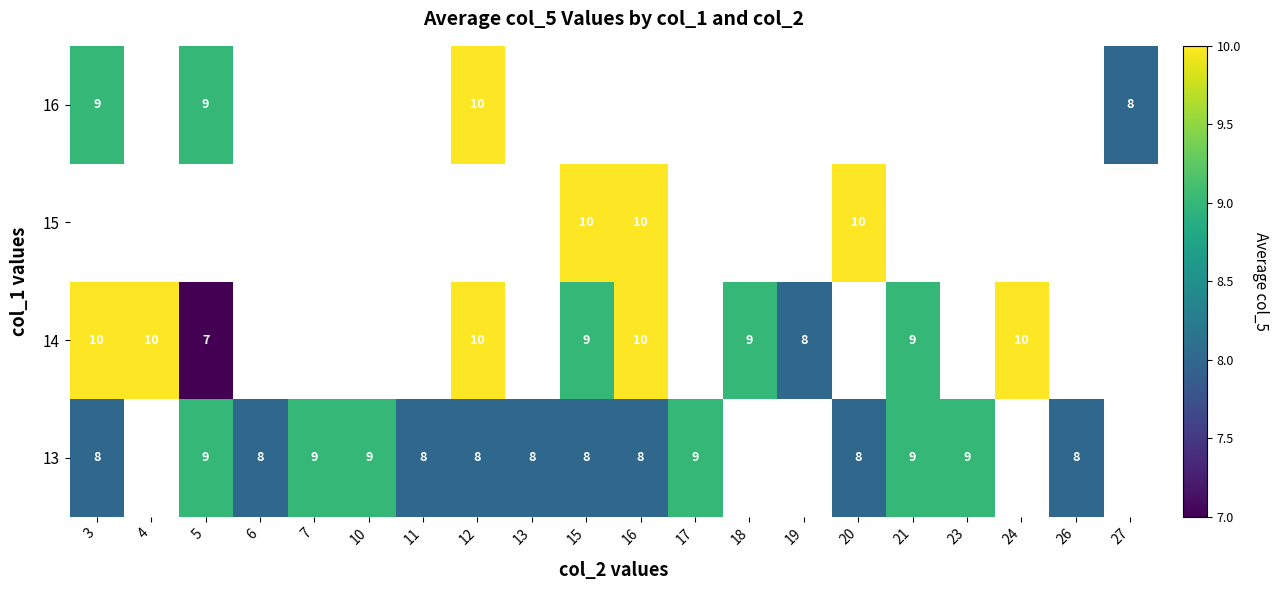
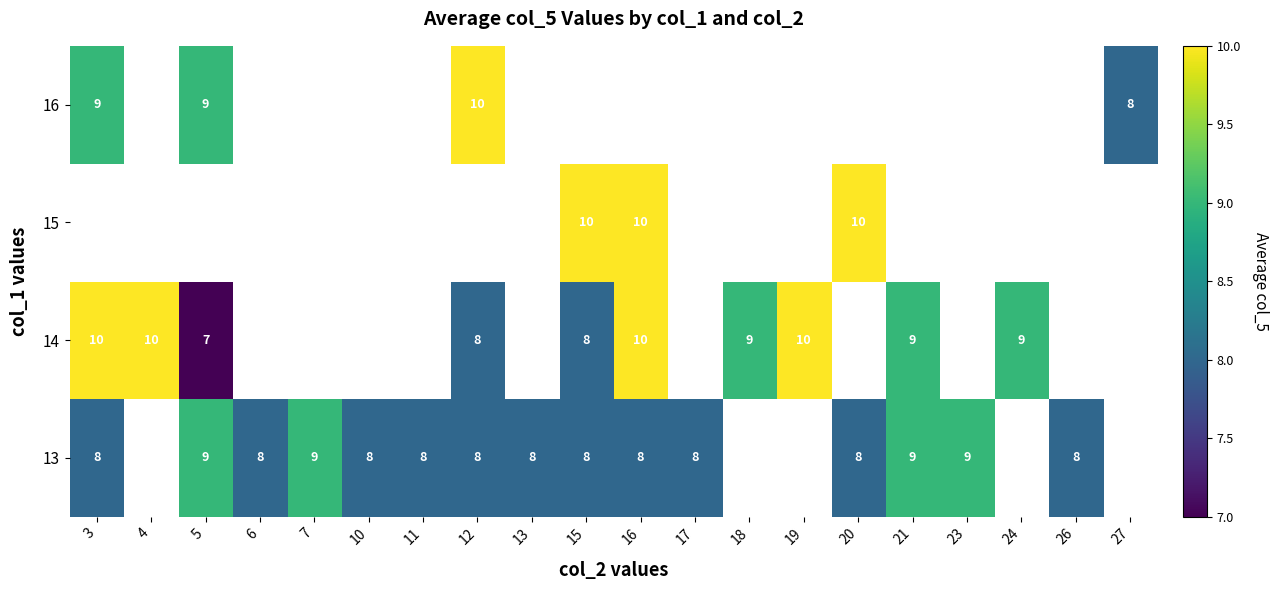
  {
    "16": {
      "3": 9,
      "5": 9,
      "12": 10,
      "27": 8
    },
    "15": {
      "15": 10,
      "16": 10,
      "20": 10
    },
    "14": {
      "3": 10,
      "4": 10,
      "5": 7,
-     "12": 10,
-     "15": 9,
+     "12": 8,
+     "15": 8,
      "16": 10,
      "18": 9,
-     "19": 8,
+     "19": 10,
      "21": 9,
-     "24": 10
+     "24": 9
    },
    "13": {
      "3": 8,
      "5": 9,
      "6": 8,
      "7": 9,
-     "10": 9,
+     "10": 8,
      "11": 8,
      "12": 8,
      "13": 8,
      "15": 8,
      "16": 8,
-     "17": 9,
+     "17": 8,
      "20": 8,
      "21": 9,
      "23": 9,
      "26": 8
    }
  }
